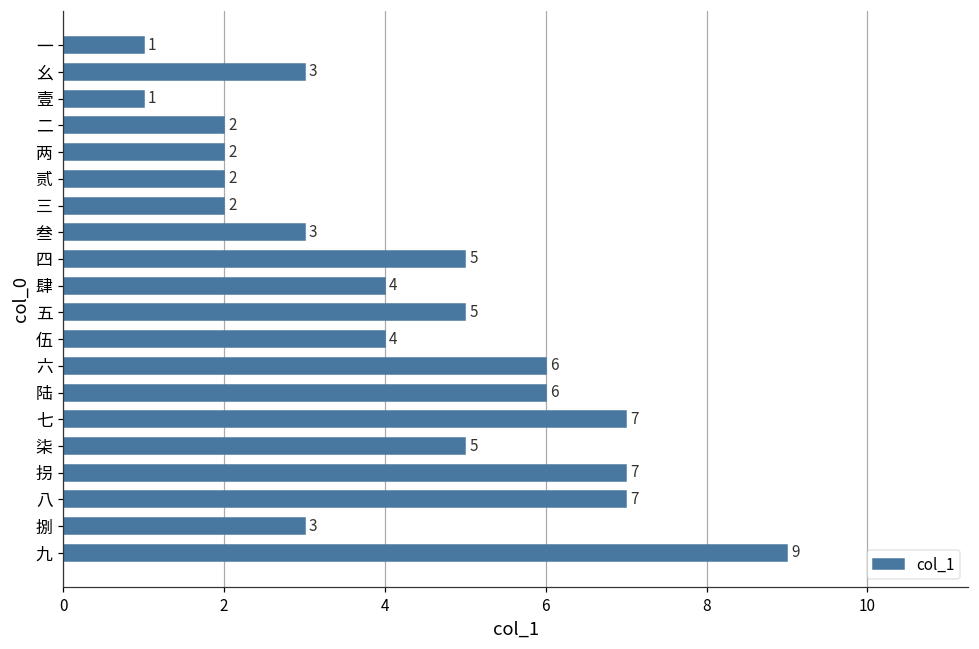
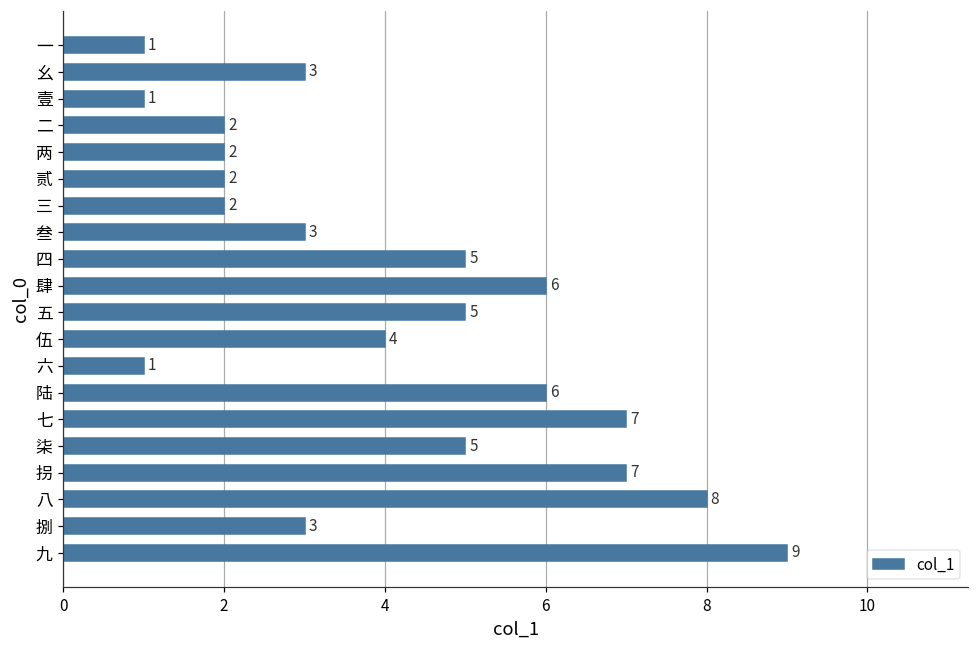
  {
    "一": 1,
    "幺": 3,
    "壹": 1,
    "二": 2,
    "两": 2,
    "贰": 2,
    "三": 2,
    "叁": 3,
    "四": 5,
-   "肆": 4,
+   "肆": 6,
    "五": 5,
    "伍": 4,
-   "六": 6,
+   "六": 1,
    "陆": 6,
    "七": 7,
    "柒": 5,
    "拐": 7,
-   "八": 7,
+   "八": 8,
    "捌": 3,
    "九": 9
  }
